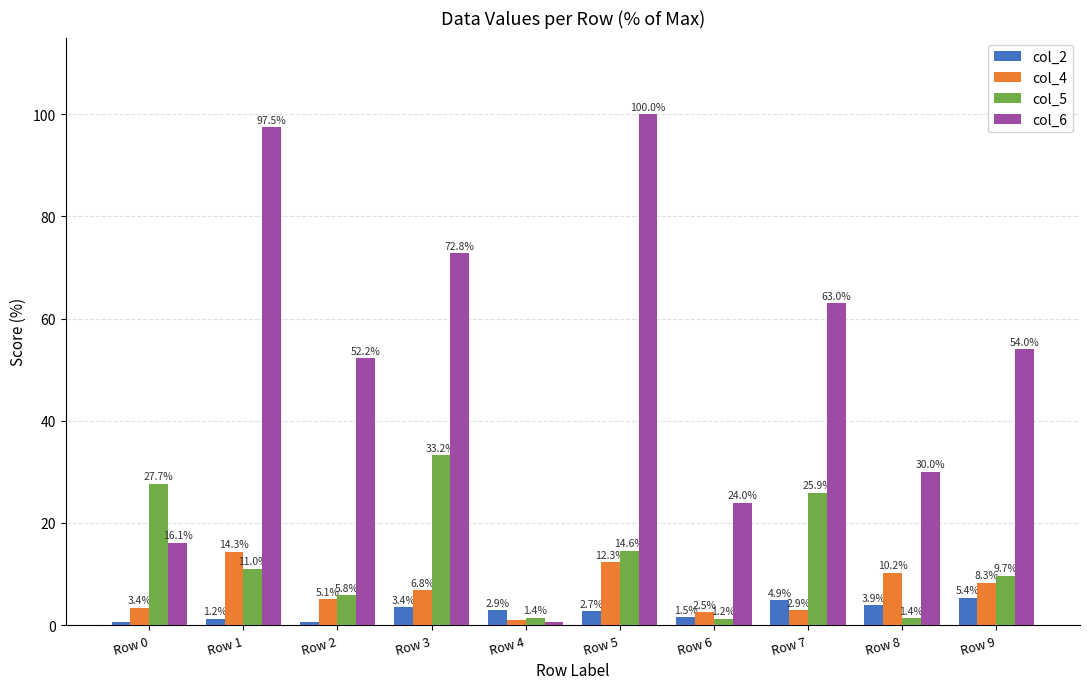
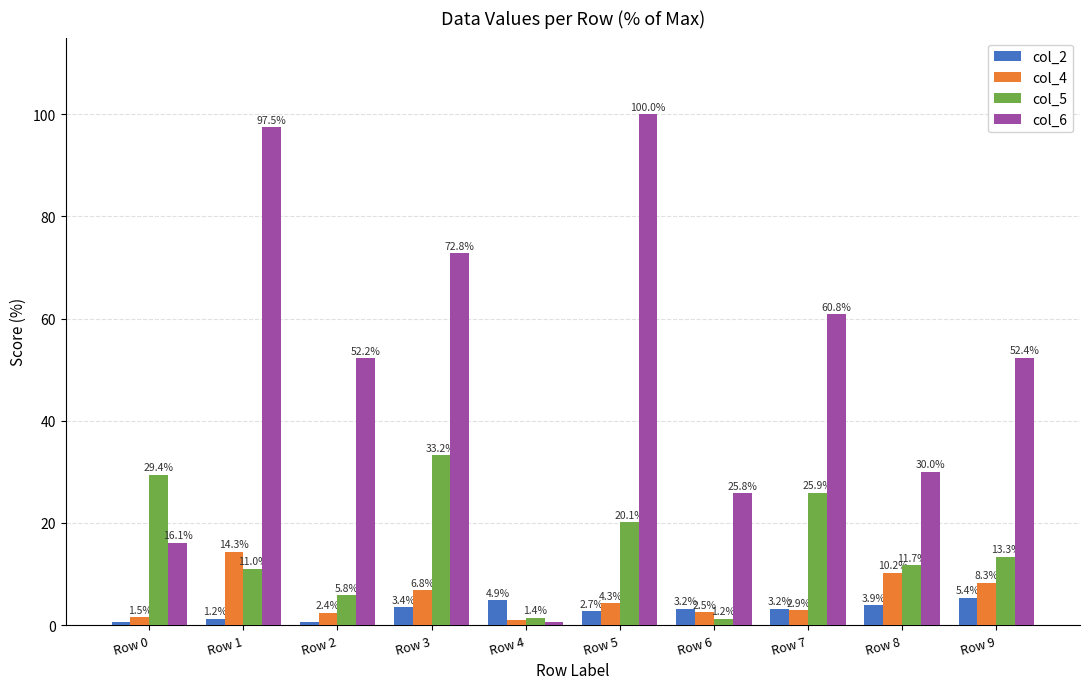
  {
    "col_2": {
      "Row 1": "1.2%",
      "Row 3": "3.4%",
-     "Row 4": "2.9%",
+     "Row 4": "4.9%",
      "Row 5": "2.7%",
-     "Row 6": "1.5%",
-     "Row 7": "4.9%",
+     "Row 6": "3.2%",
+     "Row 7": "3.2%",
      "Row 8": "3.9%",
      "Row 9": "5.4%"
    },
    "col_4": {
-     "Row 0": "3.4%",
+     "Row 0": "1.5%",
      "Row 1": "14.3%",
-     "Row 2": "5.1%",
+     "Row 2": "2.4%",
      "Row 3": "6.8%",
-     "Row 5": "12.3%",
+     "Row 5": "4.3%",
      "Row 6": "2.5%",
      "Row 7": "2.9%",
      "Row 8": "10.2%",
      "Row 9": "8.3%"
    },
    "col_5": {
-     "Row 0": "27.7%",
+     "Row 0": "29.4%",
      "Row 1": "11.0%",
      "Row 2": "5.8%",
      "Row 3": "33.2%",
      "Row 4": "1.4%",
-     "Row 5": "14.6%",
+     "Row 5": "20.1%",
      "Row 6": "1.2%",
      "Row 7": "25.9%",
-     "Row 8": "1.4%",
-     "Row 9": "9.7%"
+     "Row 8": "11.7%",
+     "Row 9": "13.3%"
    },
    "col_6": {
      "Row 0": "16.1%",
      "Row 1": "97.5%",
      "Row 2": "52.2%",
      "Row 3": "72.8%",
      "Row 5": "100.0%",
-     "Row 6": "24.0%",
-     "Row 7": "63.0%",
+     "Row 6": "25.8%",
+     "Row 7": "60.8%",
      "Row 8": "30.0%",
-     "Row 9": "54.0%"
+     "Row 9": "52.4%"
    }
  }
